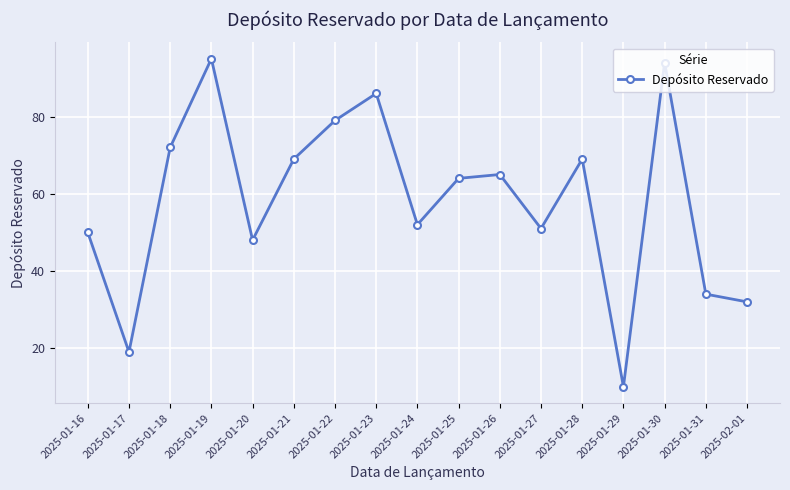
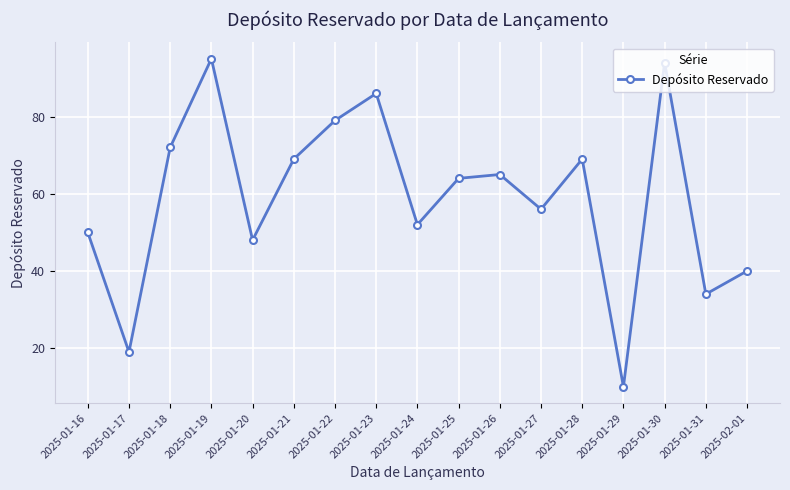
  {
    "2025-01-16": 50,
    "2025-01-17": 19,
    "2025-01-18": 72,
    "2025-01-19": 95,
    "2025-01-20": 48,
    "2025-01-21": 69,
    "2025-01-22": 79,
    "2025-01-23": 86,
    "2025-01-24": 52,
    "2025-01-25": 64,
    "2025-01-26": 65,
-   "2025-01-27": 51,
+   "2025-01-27": 56,
    "2025-01-28": 69,
    "2025-01-29": 10,
    "2025-01-31": 34,
-   "2025-02-01": 32
+   "2025-02-01": 40
  }
